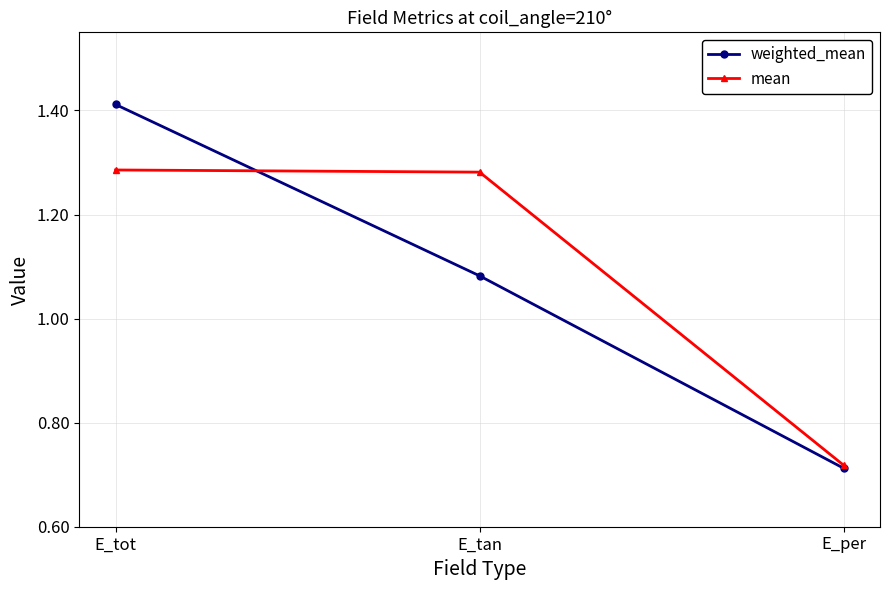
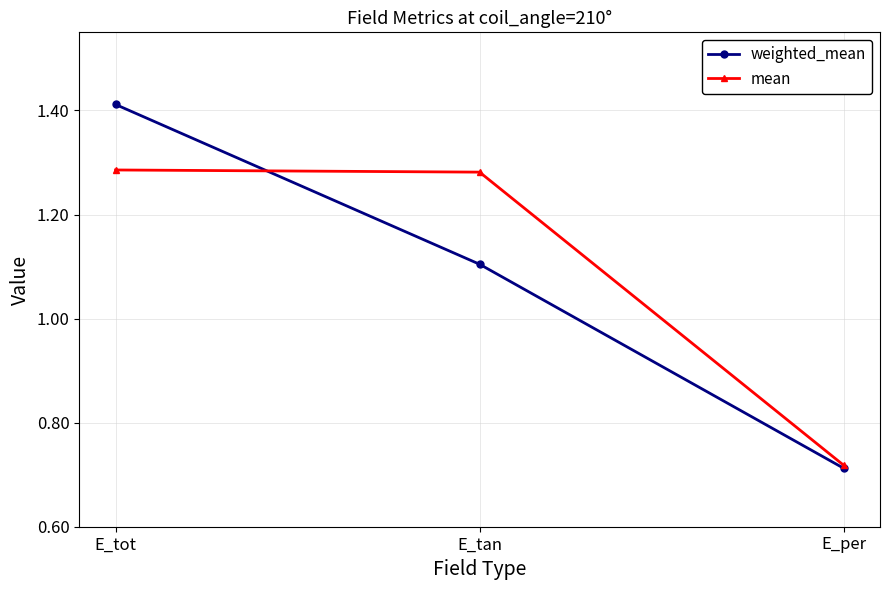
  {
    "weighted_mean": {
      "E_tot": 1.41,
-     "E_tan": 1.08,
+     "E_tan": 1.10,
      "E_per": 0.71
    },
    "mean": {
      "E_tot": 1.29,
      "E_tan": 1.28,
      "E_per": 0.72
    }
  }
